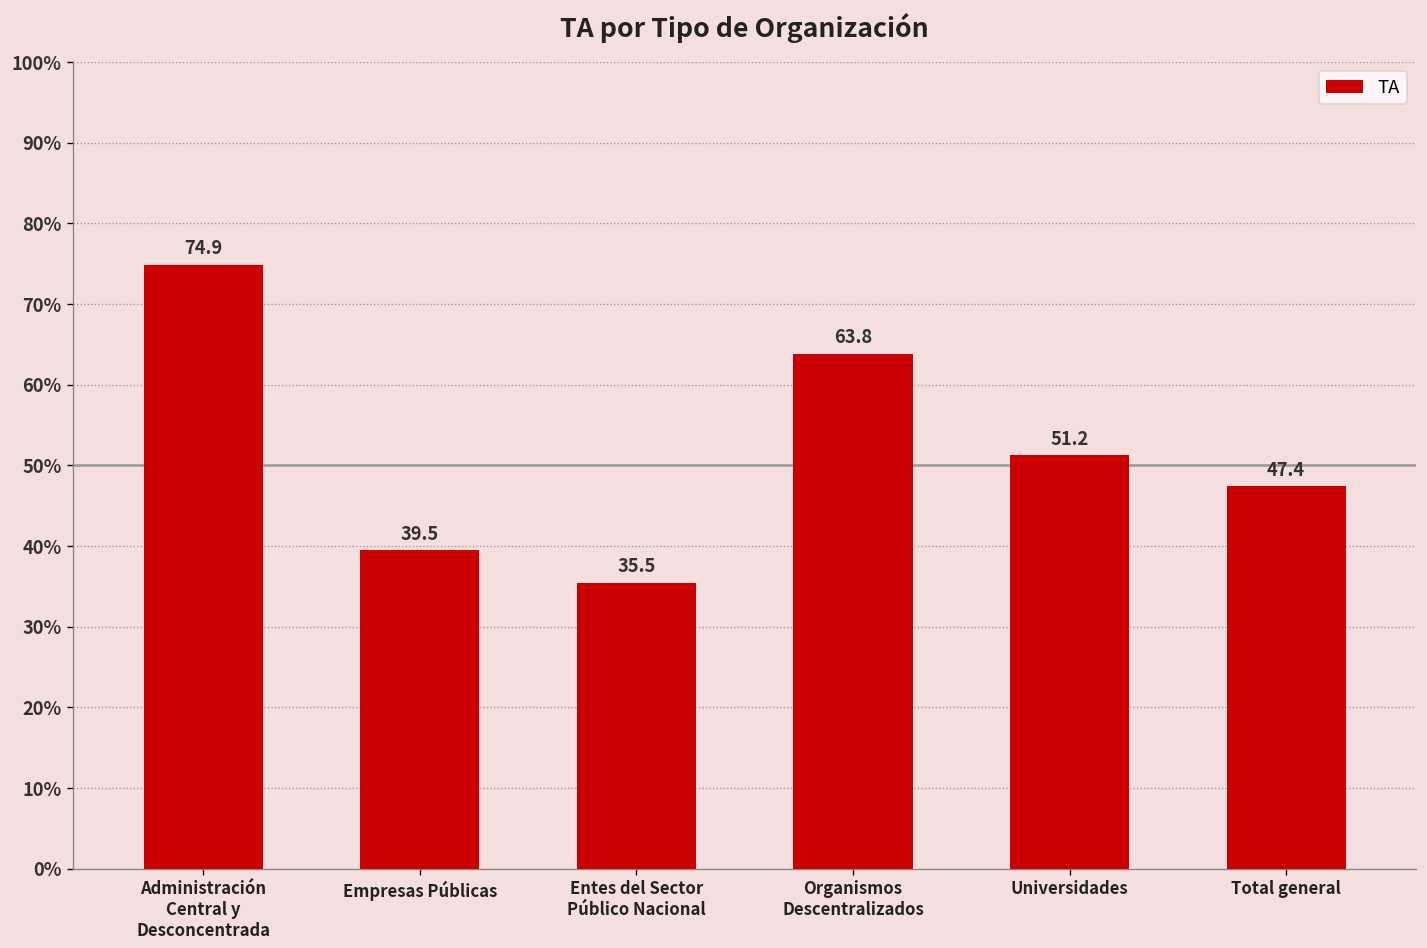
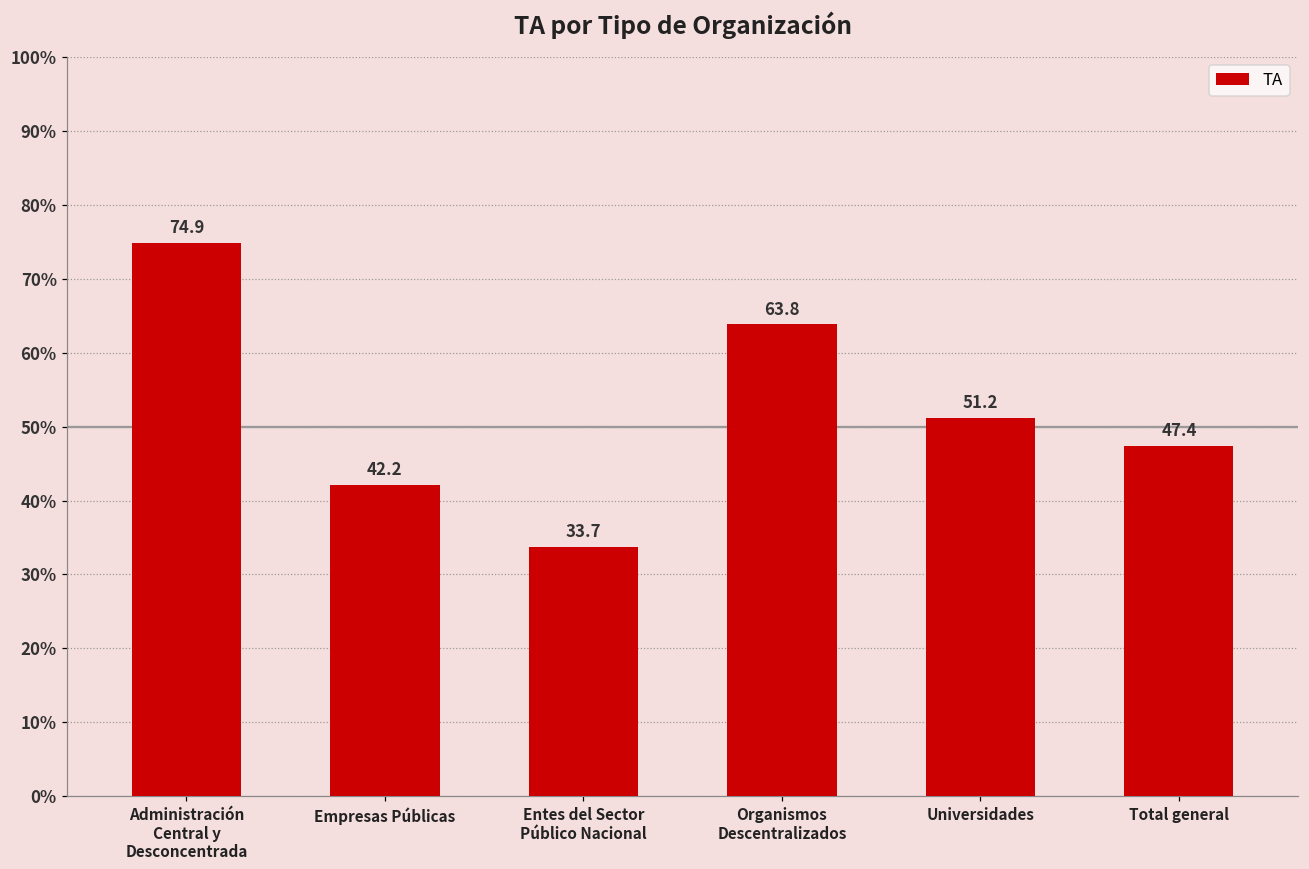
  {
    "Administración Central y Desconcentrada": 74.9,
-   "Empresas Públicas": 39.5,
-   "Entes del Sector Público Nacional": 35.5,
+   "Empresas Públicas": 42.2,
+   "Entes del Sector Público Nacional": 33.7,
    "Organismos Descentralizados": 63.8,
    "Universidades": 51.2,
    "Total general": 47.4
  }
